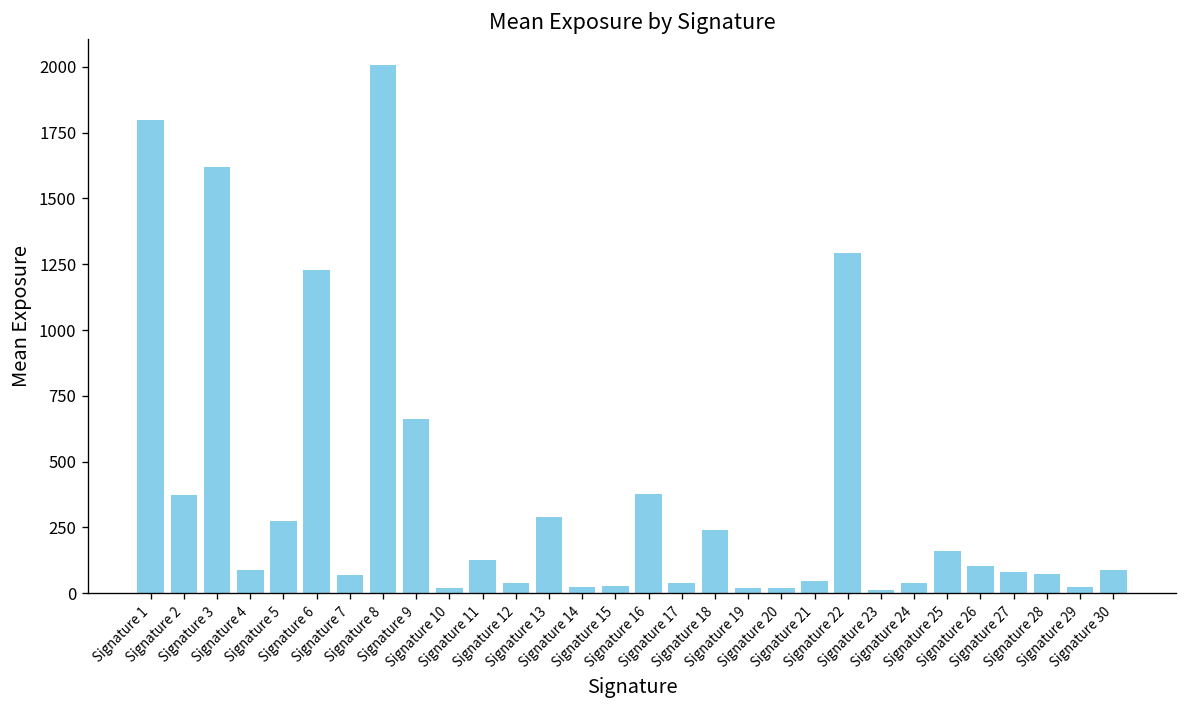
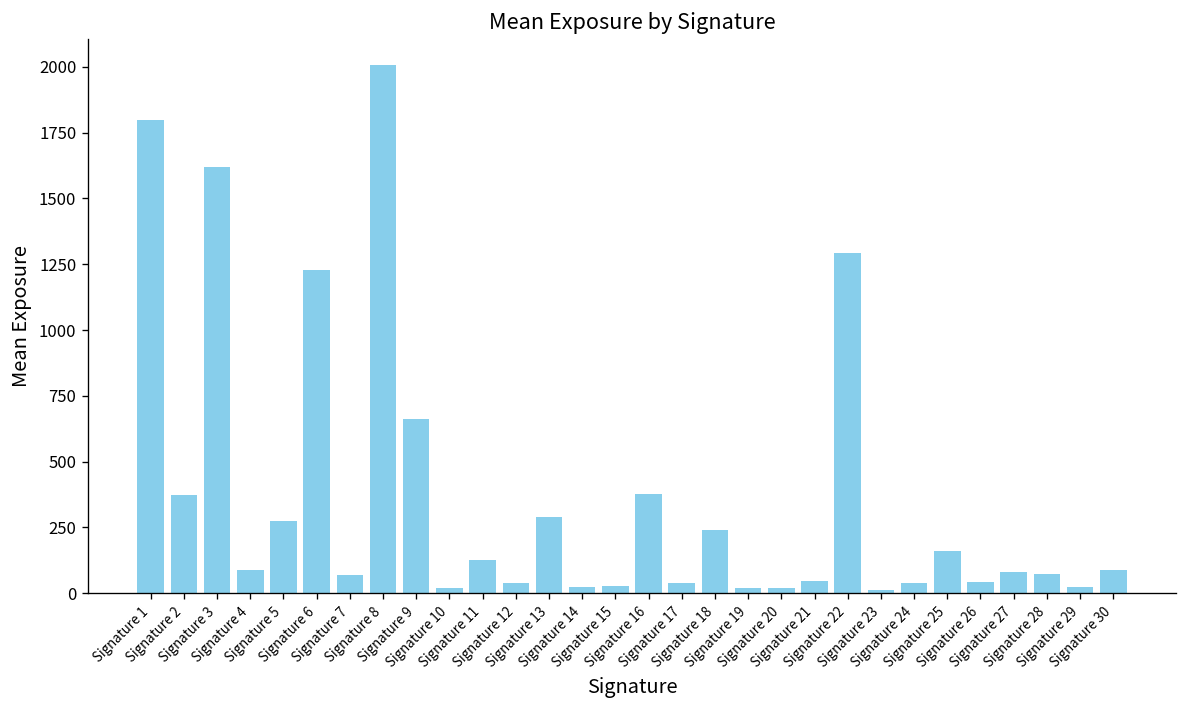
  {
    "Signature 1": 1800,
    "Signature 2": 370,
    "Signature 3": 1620,
    "Signature 4": 90,
    "Signature 5": 280,
    "Signature 6": 1230,
    "Signature 7": 70,
    "Signature 8": 2010,
    "Signature 9": 660,
    "Signature 10": 20,
    "Signature 11": 130,
    "Signature 12": 40,
    "Signature 13": 290,
    "Signature 14": 20,
    "Signature 15": 30,
    "Signature 16": 380,
    "Signature 17": 40,
    "Signature 18": 240,
    "Signature 19": 20,
    "Signature 20": 20,
    "Signature 21": 40,
    "Signature 22": 1290,
    "Signature 24": 40,
    "Signature 25": 160,
-   "Signature 26": 100,
+   "Signature 26": 40,
    "Signature 27": 80,
    "Signature 28": 70,
    "Signature 29": 20,
    "Signature 30": 90
  }
